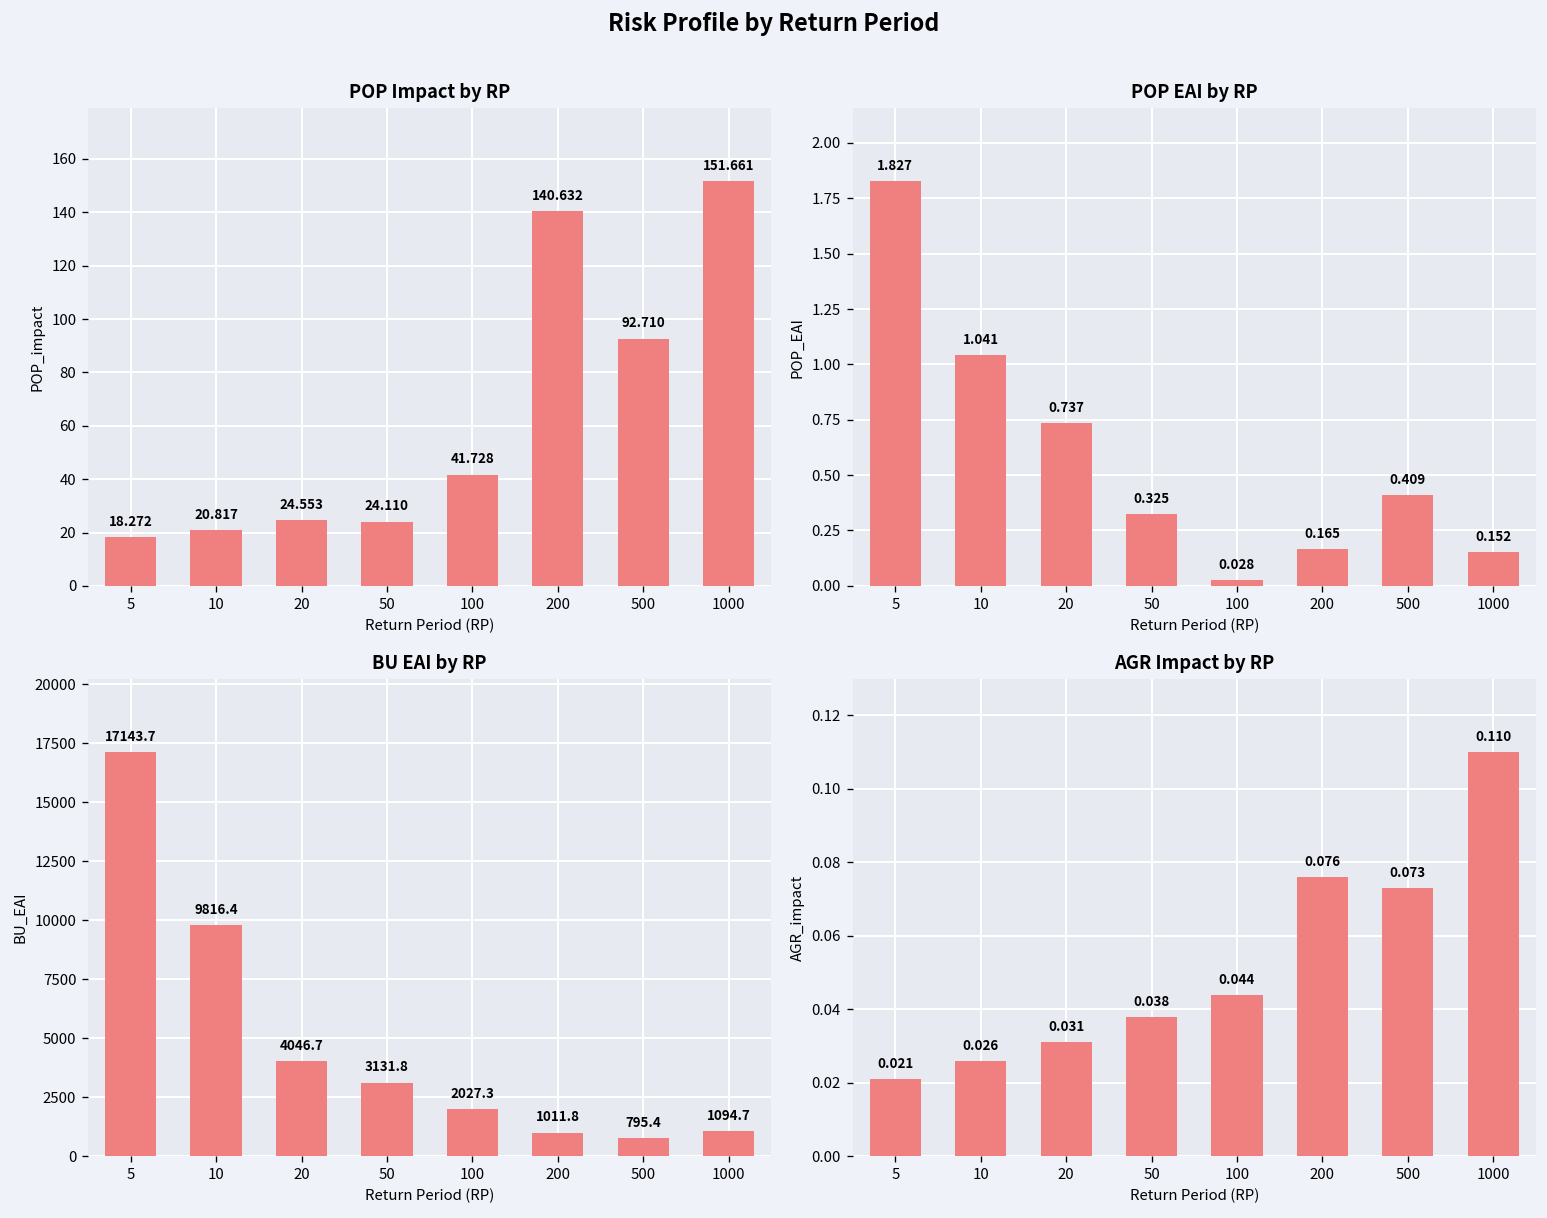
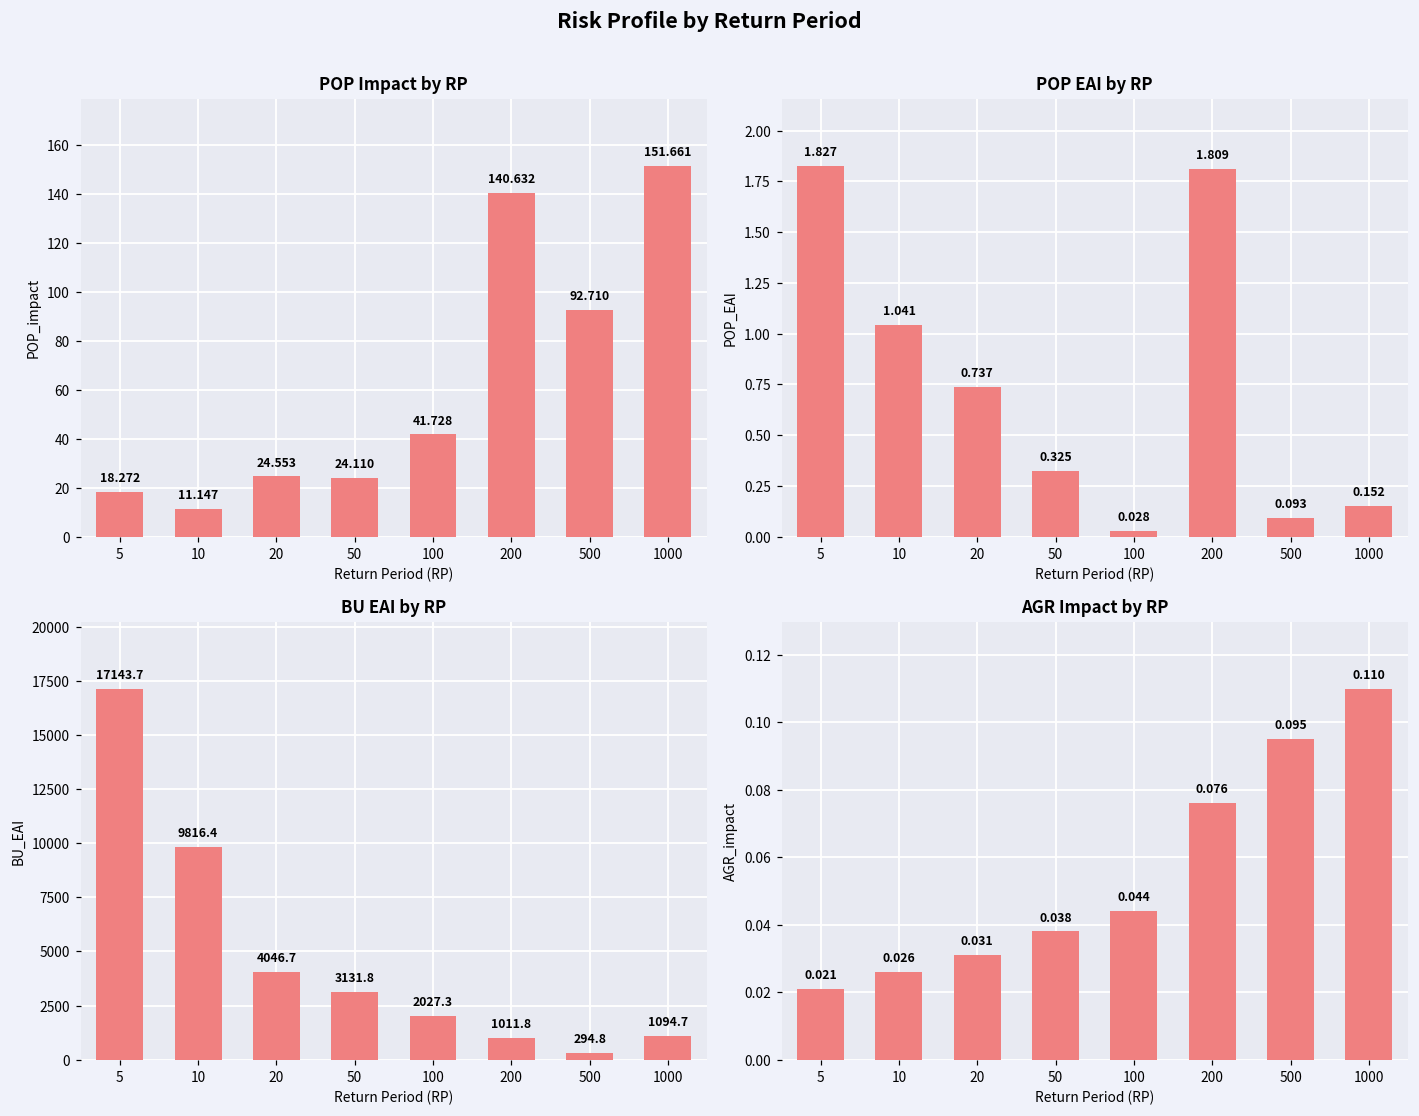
  {
    "POP Impact by RP": {
      "5": 18.272,
-     "10": 20.817,
+     "10": 11.147,
      "20": 24.553,
      "50": 24.110,
      "100": 41.728,
      "200": 140.632,
      "500": 92.710,
      "1000": 151.661
    },
    "POP EAI by RP": {
      "5": 1.827,
      "10": 1.041,
      "20": 0.737,
      "50": 0.325,
      "100": 0.028,
-     "200": 0.165,
-     "500": 0.409,
+     "200": 1.809,
+     "500": 0.093,
      "1000": 0.152
    },
    "BU EAI by RP": {
      "5": 17143.7,
      "10": 9816.4,
      "20": 4046.7,
      "50": 3131.8,
      "100": 2027.3,
      "200": 1011.8,
-     "500": 795.4,
+     "500": 294.8,
      "1000": 1094.7
    },
    "AGR Impact by RP": {
      "5": 0.021,
      "10": 0.026,
      "20": 0.031,
      "50": 0.038,
      "100": 0.044,
      "200": 0.076,
-     "500": 0.073,
+     "500": 0.095,
      "1000": 0.110
    }
  }
